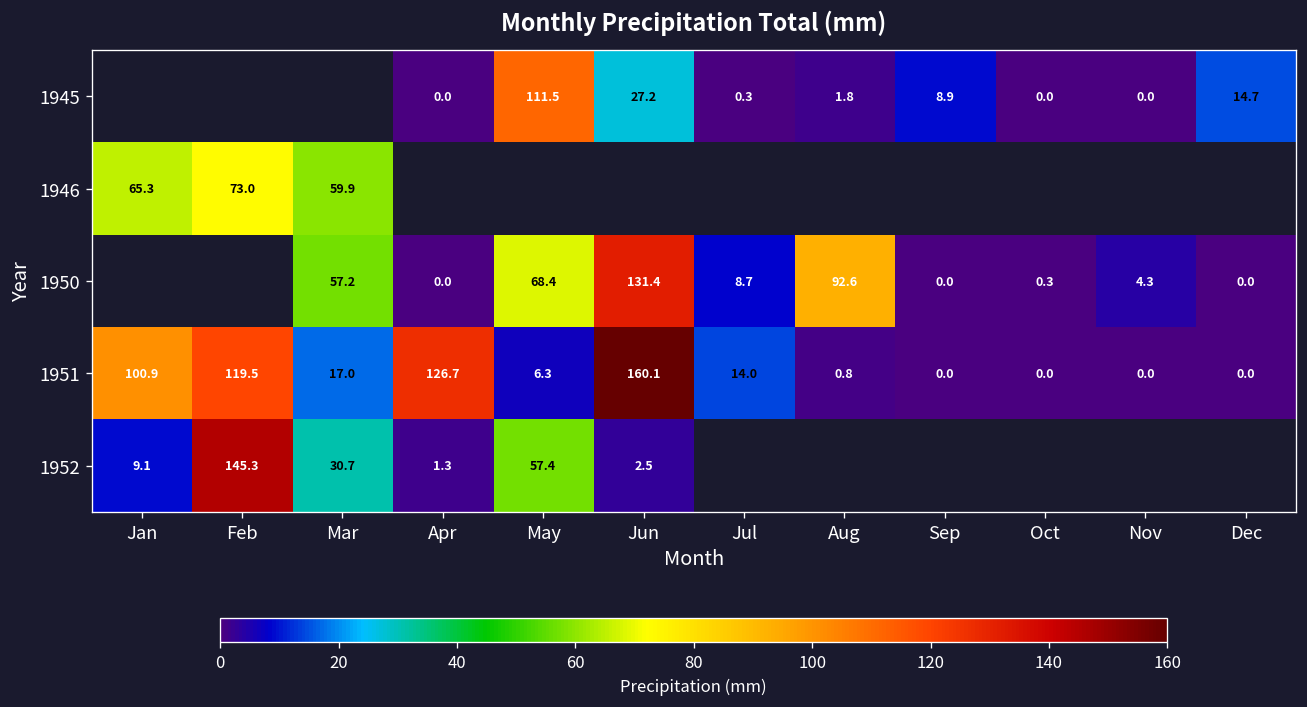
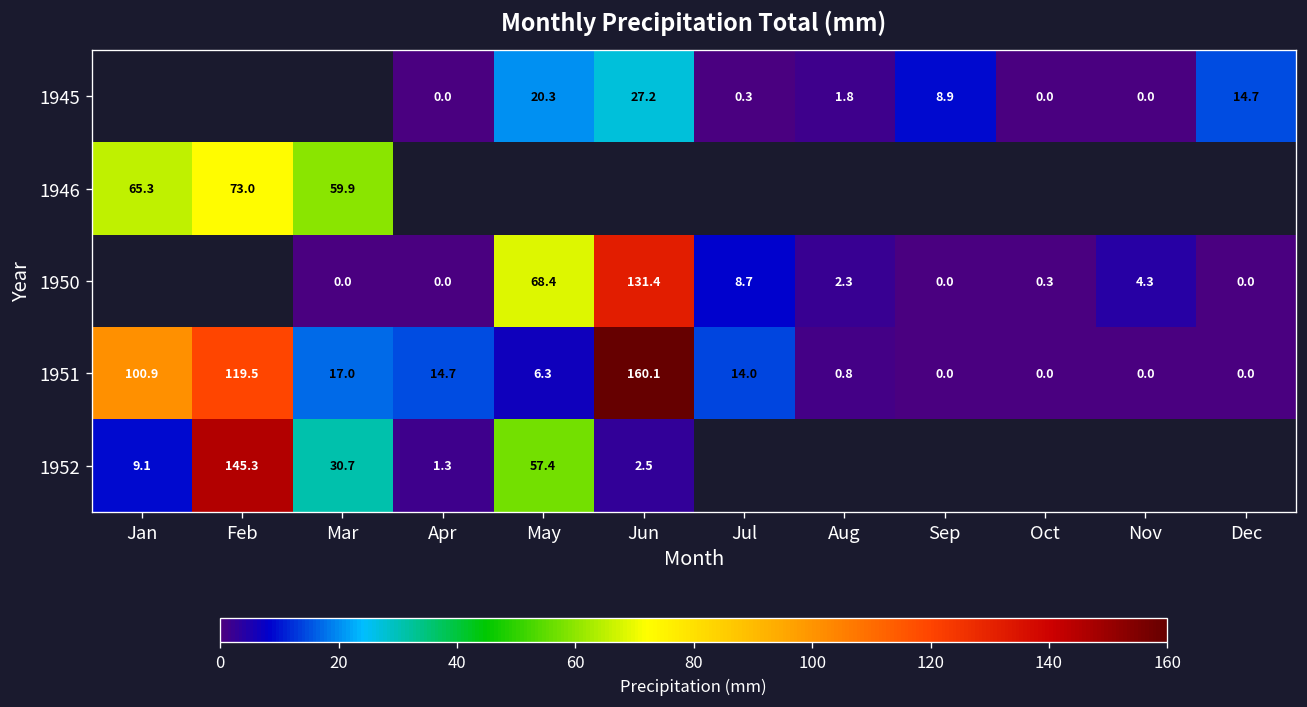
  {
    "1945": {
      "Apr": 0.0,
-     "May": 111.5,
+     "May": 20.3,
      "Jun": 27.2,
      "Jul": 0.3,
      "Aug": 1.8,
      "Sep": 8.9,
      "Oct": 0.0,
      "Nov": 0.0,
      "Dec": 14.7
    },
    "1946": {
      "Jan": 65.3,
      "Feb": 73.0,
      "Mar": 59.9
    },
    "1950": {
-     "Mar": 57.2,
+     "Mar": 0.0,
      "Apr": 0.0,
      "May": 68.4,
      "Jun": 131.4,
      "Jul": 8.7,
-     "Aug": 92.6,
+     "Aug": 2.3,
      "Sep": 0.0,
      "Oct": 0.3,
      "Nov": 4.3,
      "Dec": 0.0
    },
    "1951": {
      "Jan": 100.9,
      "Feb": 119.5,
      "Mar": 17.0,
-     "Apr": 126.7,
+     "Apr": 14.7,
      "May": 6.3,
      "Jun": 160.1,
      "Jul": 14.0,
      "Aug": 0.8,
      "Sep": 0.0,
      "Oct": 0.0,
      "Nov": 0.0,
      "Dec": 0.0
    },
    "1952": {
      "Jan": 9.1,
      "Feb": 145.3,
      "Mar": 30.7,
      "Apr": 1.3,
      "May": 57.4,
      "Jun": 2.5
    }
  }
